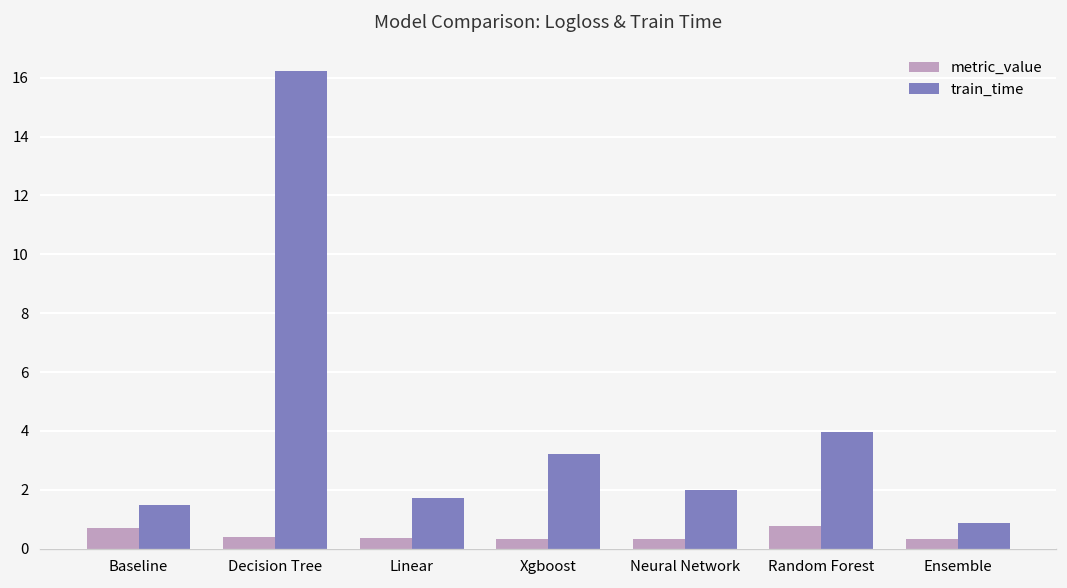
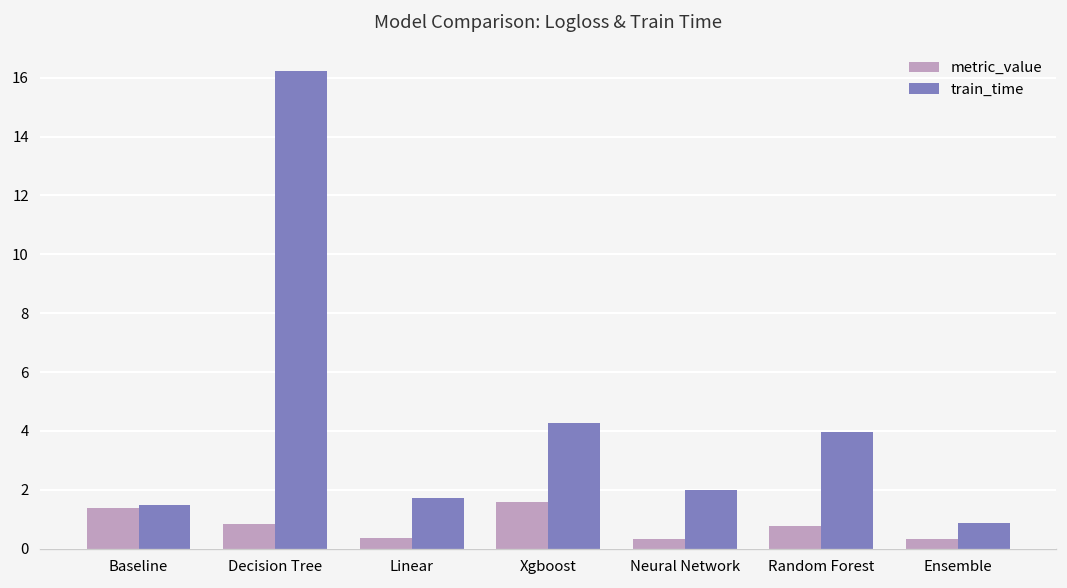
  {
    "metric_value": {
-     "Baseline": 0.7,
-     "Decision Tree": 0.4,
+     "Baseline": 1.4,
+     "Decision Tree": 0.9,
      "Linear": 0.4,
-     "Xgboost": 0.3,
+     "Xgboost": 1.6,
      "Neural Network": 0.3,
      "Random Forest": 0.8,
      "Ensemble": 0.3
    },
    "train_time": {
      "Baseline": 1.5,
      "Decision Tree": 16.2,
      "Linear": 1.7,
-     "Xgboost": 3.2,
+     "Xgboost": 4.3,
      "Neural Network": 2.0,
      "Random Forest": 4.0,
      "Ensemble": 0.9
    }
  }
